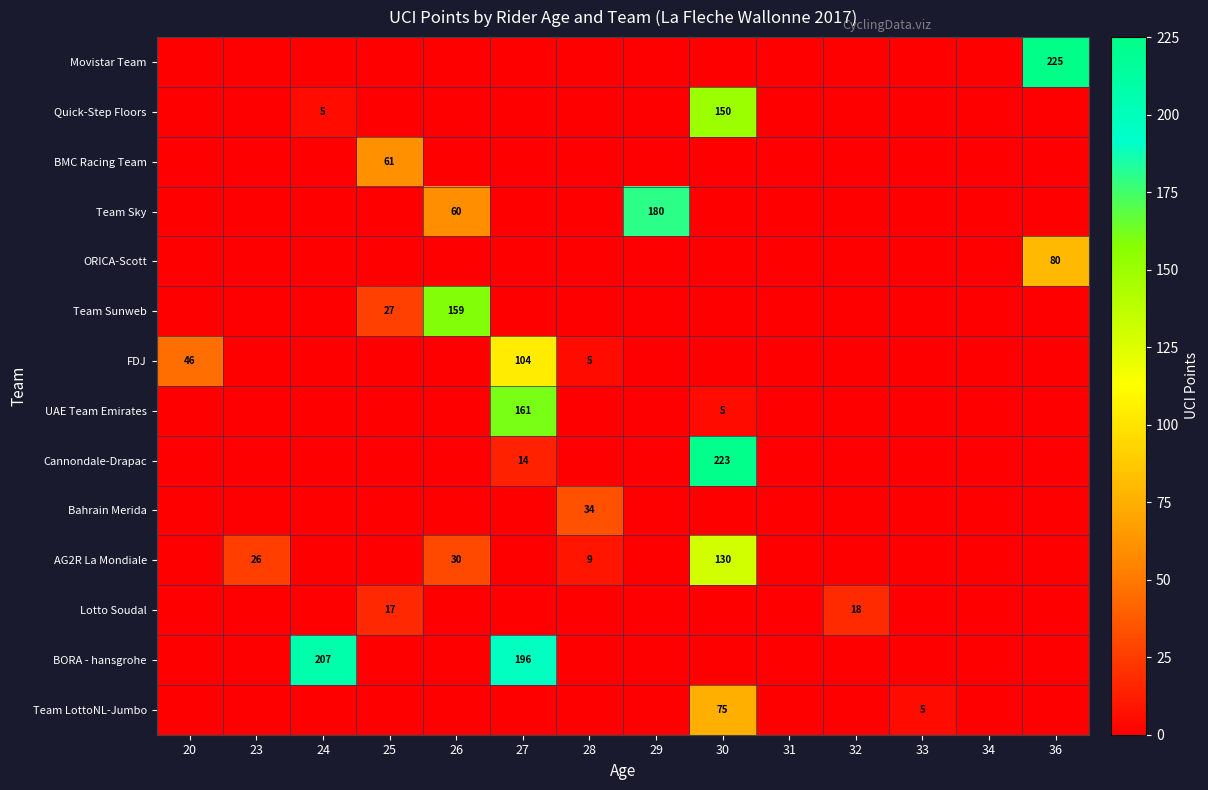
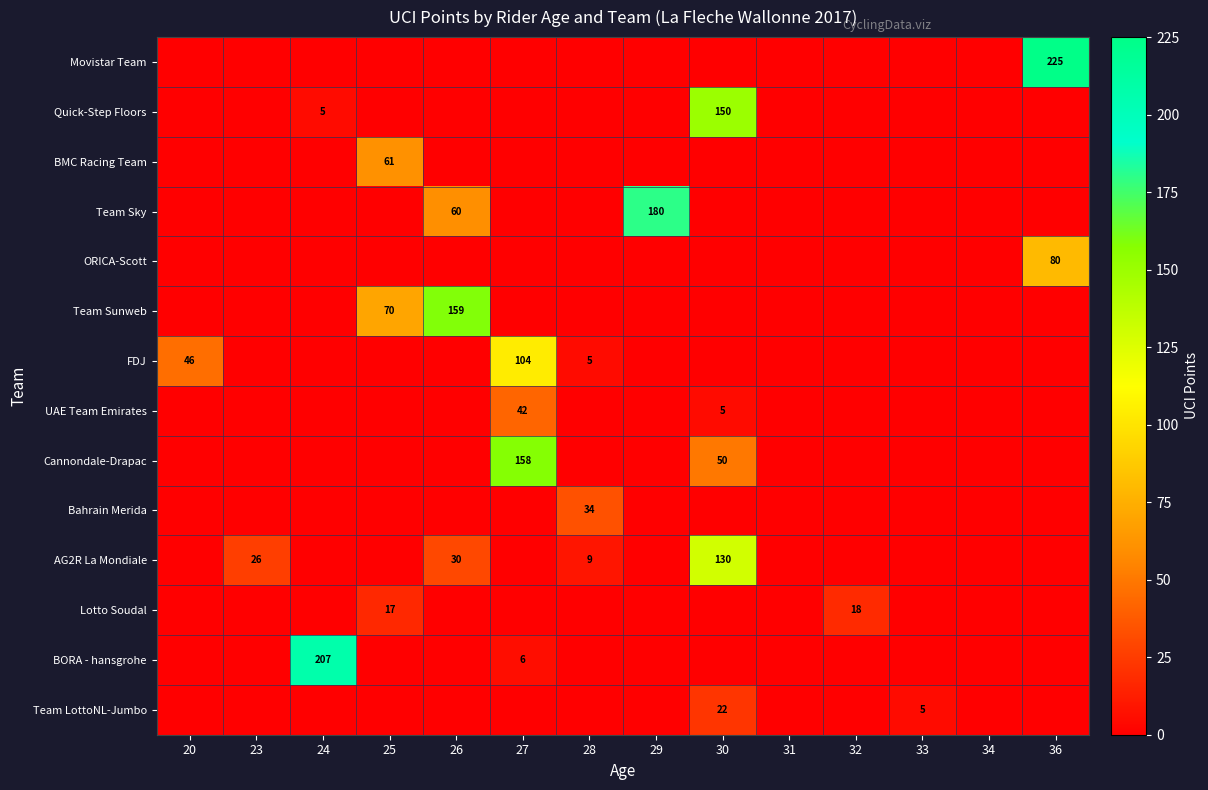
  {
    "Movistar Team": {
      "36": 225
    },
    "Quick-Step Floors": {
      "24": 5,
      "30": 150
    },
    "BMC Racing Team": {
      "25": 61
    },
    "Team Sky": {
      "26": 60,
      "29": 180
    },
    "ORICA-Scott": {
      "36": 80
    },
    "Team Sunweb": {
-     "25": 27,
+     "25": 70,
      "26": 159
    },
    "FDJ": {
      "20": 46,
      "27": 104,
      "28": 5
    },
    "UAE Team Emirates": {
-     "27": 161,
+     "27": 42,
      "30": 5
    },
    "Cannondale-Drapac": {
-     "27": 14,
-     "30": 223
+     "27": 158,
+     "30": 50
    },
    "Bahrain Merida": {
      "28": 34
    },
    "AG2R La Mondiale": {
      "23": 26,
      "26": 30,
      "28": 9,
      "30": 130
    },
    "Lotto Soudal": {
      "25": 17,
      "32": 18
    },
    "BORA - hansgrohe": {
      "24": 207,
-     "27": 196
+     "27": 6
    },
    "Team LottoNL-Jumbo": {
-     "30": 75,
+     "30": 22,
      "33": 5
    }
  }
